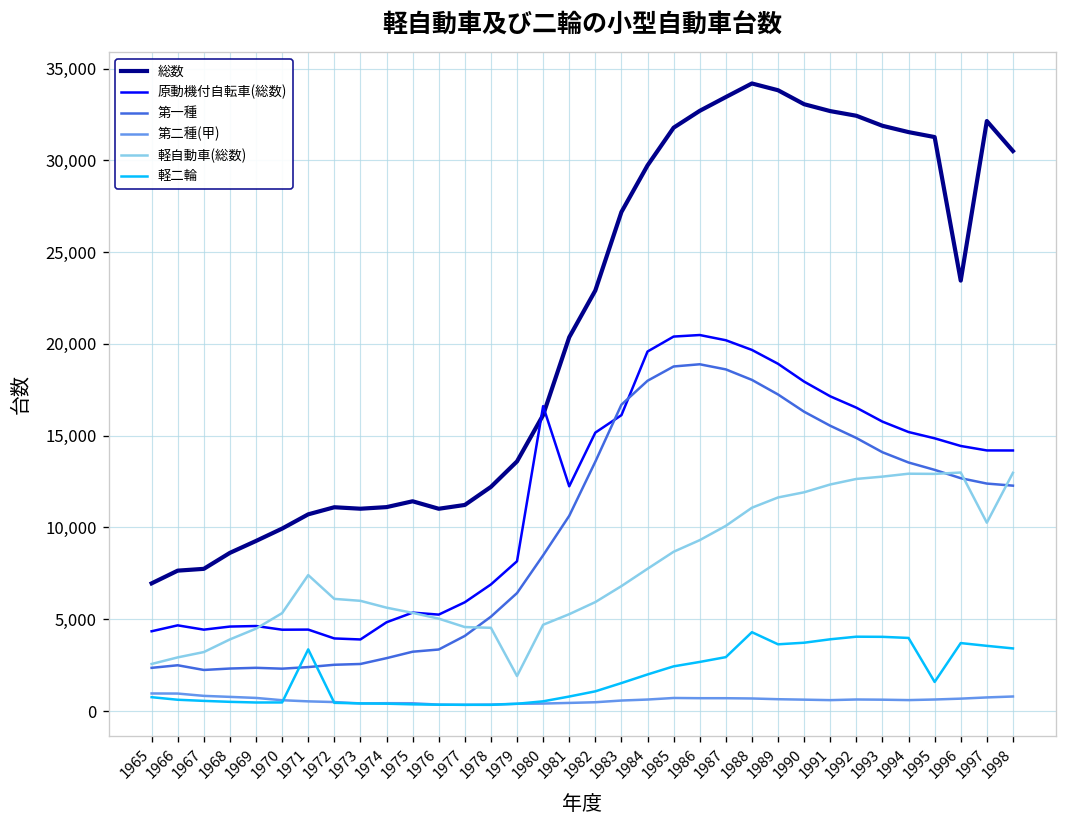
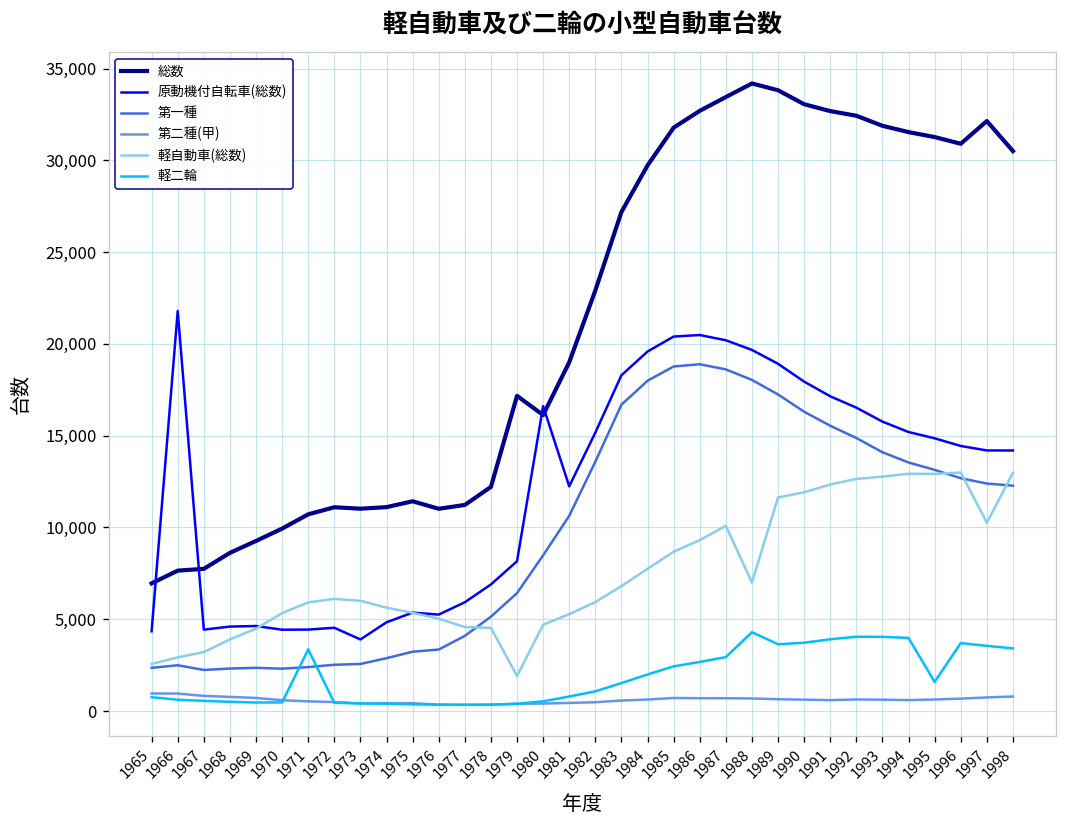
  {
    "総数": {
      "1965": "7,000",
      "1966": "7,700",
      "1967": "7,700",
      "1968": "8,600",
      "1969": "9,300",
      "1970": "9,900",
      "1971": "10,700",
      "1972": "11,100",
      "1973": "11,000",
      "1974": "11,100",
      "1975": "11,400",
      "1976": "11,000",
      "1977": "11,200",
      "1978": "12,200",
-     "1979": "13,600",
+     "1979": "17,200",
      "1980": "16,100",
-     "1981": "20,400",
+     "1981": "19,000",
      "1982": "22,900",
      "1983": "27,200",
      "1984": "29,700",
      "1985": "31,800",
      "1986": "32,700",
      "1987": "33,400",
      "1988": "34,200",
      "1989": "33,800",
      "1990": "33,100",
      "1991": "32,700",
      "1992": "32,400",
      "1993": "31,900",
      "1994": "31,500",
      "1995": "31,300",
-     "1996": "23,400",
+     "1996": "30,900",
      "1997": "32,100",
      "1998": "30,500"
    },
    "原動機付自転車(総数)": {
      "1965": "4,300",
-     "1966": "4,700",
+     "1966": "21,800",
      "1967": "4,400",
      "1968": "4,600",
      "1970": "4,400",
      "1971": "4,400",
-     "1972": "4,000",
+     "1972": "4,500",
      "1973": "3,900",
      "1974": "4,800",
      "1976": "5,300",
      "1977": "5,900",
      "1978": "6,900",
      "1979": "8,200",
      "1980": "16,600",
      "1981": "12,200",
      "1982": "15,200",
-     "1983": "16,100",
+     "1983": "18,300",
      "1984": "19,600",
      "1985": "20,400",
      "1986": "20,500",
      "1987": "20,200",
      "1988": "19,700",
      "1989": "18,900",
      "1990": "17,900",
      "1991": "17,100",
      "1992": "16,500",
      "1993": "15,800",
      "1994": "15,200",
      "1995": "14,900",
      "1996": "14,400",
      "1997": "14,200",
      "1998": "14,200"
    },
    "軽自動車(総数)": {
      "1965": "2,600",
      "1966": "2,900",
      "1967": "3,200",
      "1968": "3,900",
      "1970": "5,300",
-     "1971": "7,400",
+     "1971": "5,900",
      "1972": "6,100",
      "1973": "6,000",
      "1974": "5,600",
      "1976": "5,000",
      "1977": "4,600",
      "1978": "4,500",
      "1979": "1,900",
      "1980": "4,700",
      "1981": "5,300",
      "1982": "5,900",
      "1983": "6,800",
      "1984": "7,800",
      "1985": "8,700",
      "1986": "9,300",
      "1987": "10,100",
-     "1988": "11,100",
+     "1988": "7,000",
      "1989": "11,600",
      "1990": "11,900",
      "1991": "12,300",
      "1992": "12,600",
      "1993": "12,800",
      "1994": "12,900",
      "1995": "12,900",
      "1996": "13,000",
      "1997": "10,300",
      "1998": "13,000"
    },
    "軽二輪": {
      "1965": "800",
      "1966": "600",
      "1967": "600",
      "1968": "500",
      "1969": "500",
      "1971": "3,400",
      "1981": "800",
      "1982": "1,100",
      "1983": "1,500",
      "1984": "2,000",
      "1985": "2,400",
      "1986": "2,700",
      "1987": "2,900",
      "1988": "4,300",
      "1989": "3,600",
      "1990": "3,700",
      "1991": "3,900",
      "1992": "4,100",
      "1993": "4,000",
      "1994": "4,000",
      "1995": "1,600",
      "1996": "3,700",
      "1997": "3,600",
      "1998": "3,400"
    }
  }
